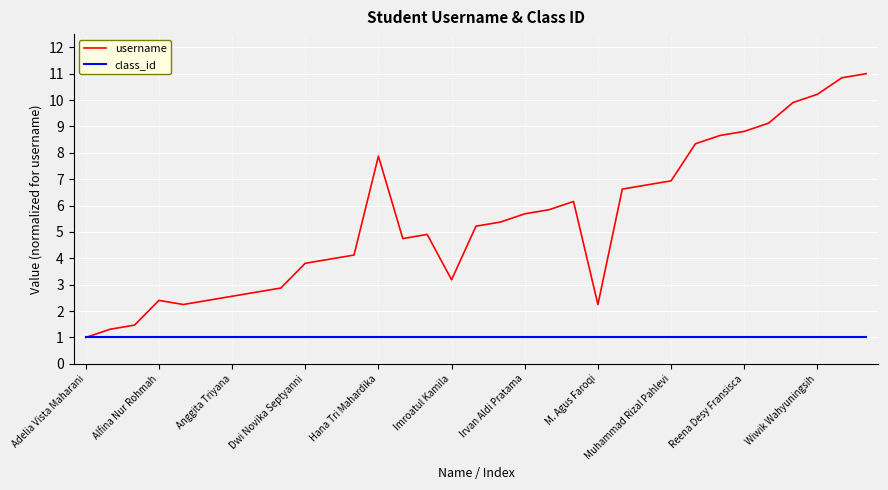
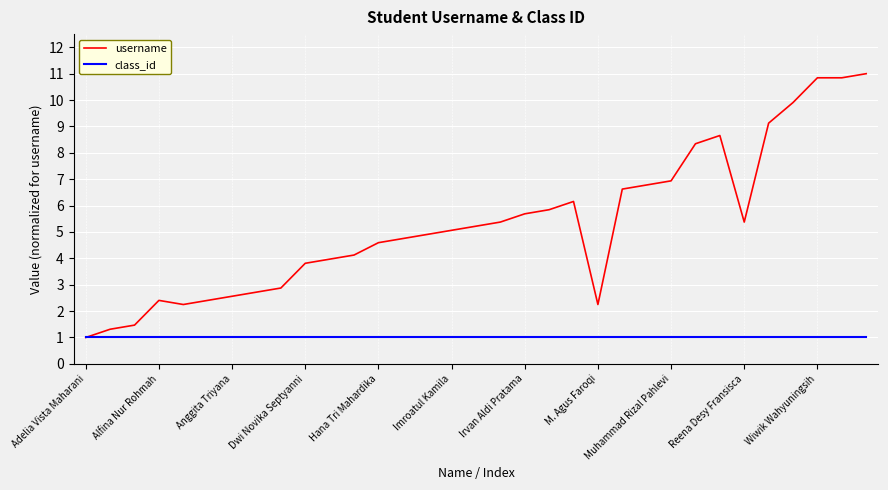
  {
    "username": {
      "Alfina Nur Rohmah": 2.4,
      "Anggita Triyana": 2.6,
      "Dwi Novika Septyanni": 3.8,
-     "Hana Tri Mahardika": 7.9,
-     "Imroatul Kamila": 3.2,
+     "Hana Tri Mahardika": 4.6,
+     "Imroatul Kamila": 5.1,
      "Irvan Aldi Pratama": 5.7,
      "M. Agus Faroqi": 2.3,
      "Muhammad Rizal Pahlevi": 6.9,
-     "Reena Desy Fransisca": 8.8,
-     "Wiwik Wahyuningsih": 10.2
+     "Reena Desy Fransisca": 5.4,
+     "Wiwik Wahyuningsih": 10.8
    },
    "class_id": {
      "Alfina Nur Rohmah": 1.0,
      "Anggita Triyana": 1.0,
      "Dwi Novika Septyanni": 1.0,
      "Hana Tri Mahardika": 1.0,
      "Imroatul Kamila": 1.0,
      "Irvan Aldi Pratama": 1.0,
      "M. Agus Faroqi": 1.0,
      "Muhammad Rizal Pahlevi": 1.0,
      "Reena Desy Fransisca": 1.0,
      "Wiwik Wahyuningsih": 1.0
    }
  }
